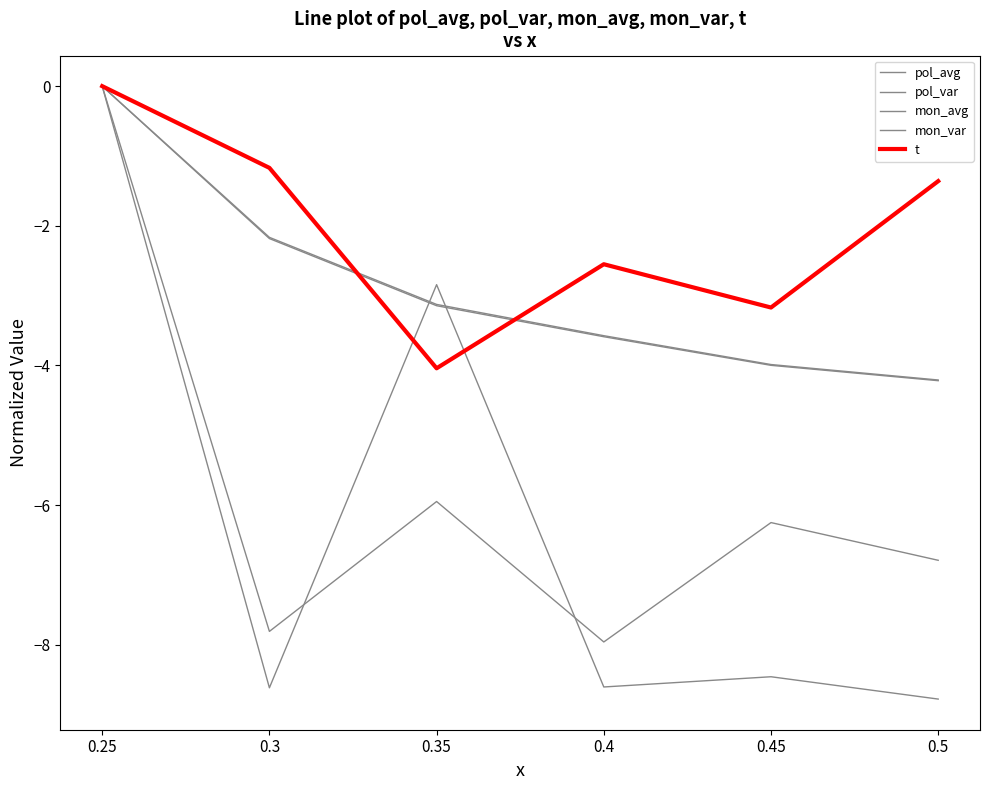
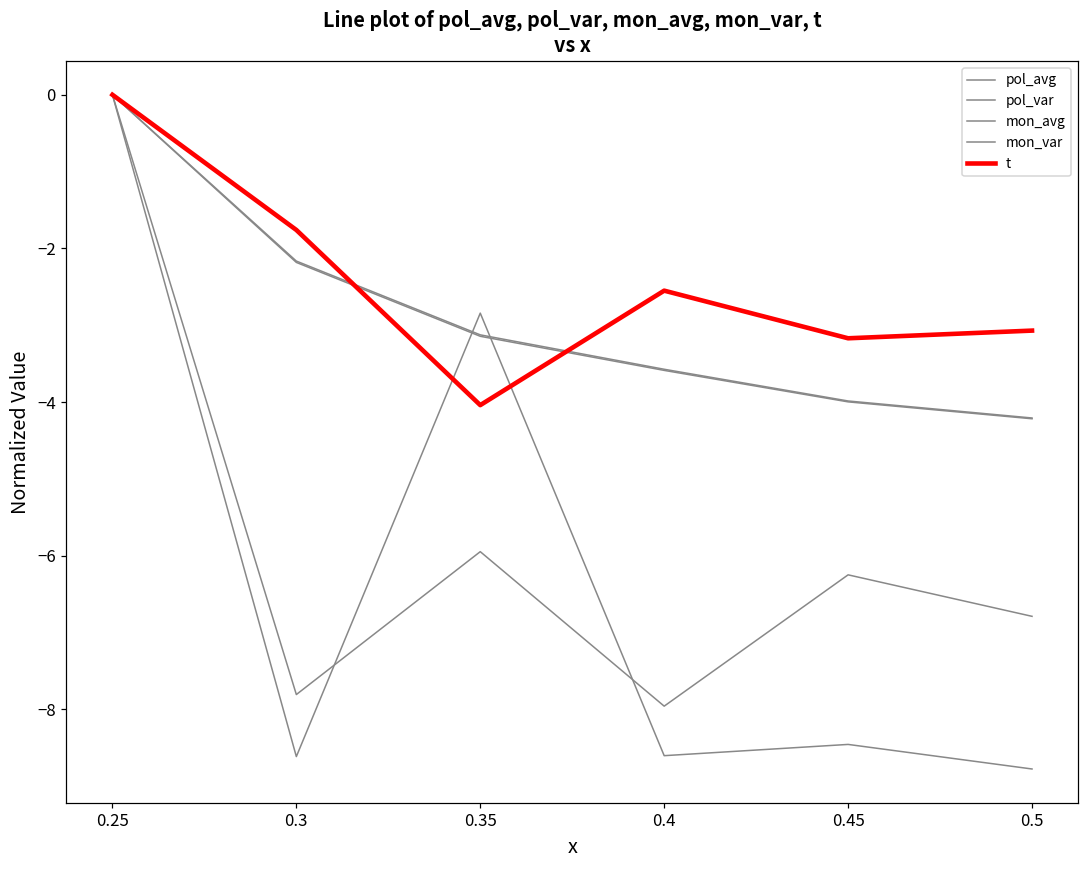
  {
    "t": {
-     "0.3": -1.2,
+     "0.3": -1.8,
      "0.35": -4.0,
      "0.4": -2.6,
      "0.45": -3.2,
-     "0.5": -1.4
+     "0.5": -3.1
    }
  }
